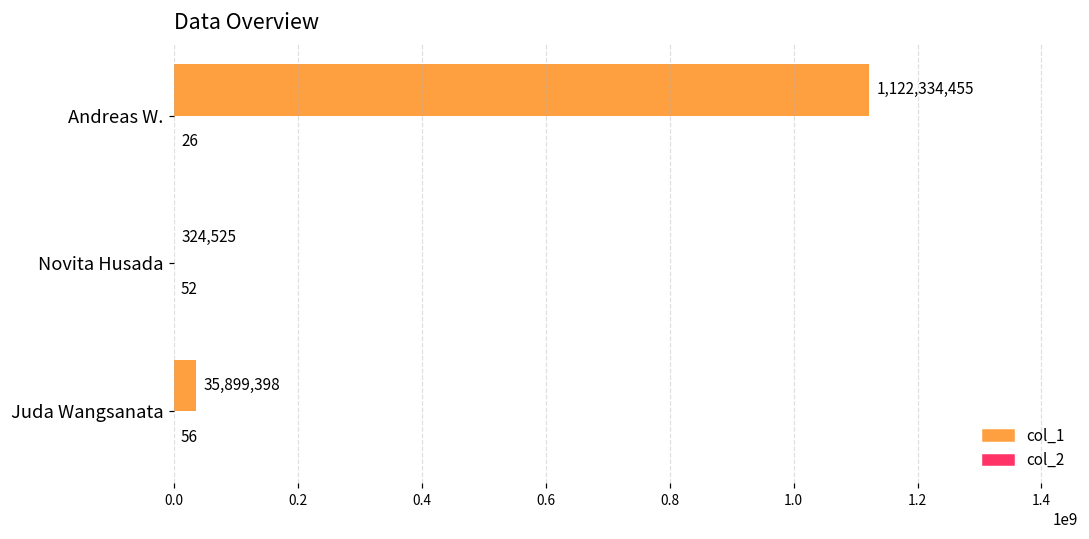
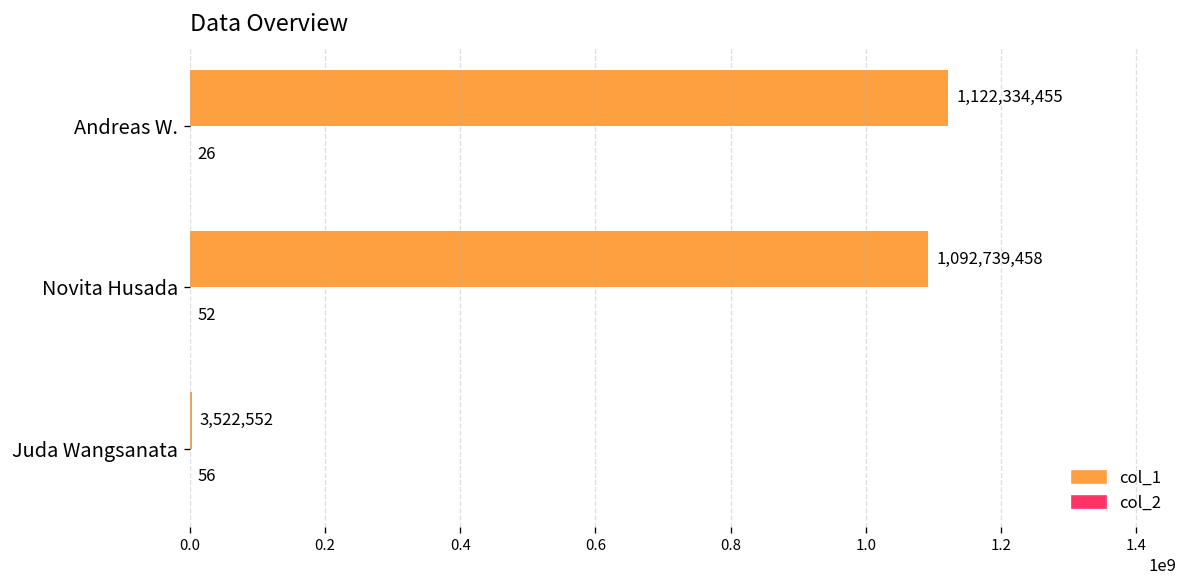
  {
    "col_1": {
      "Andreas W.": "1,122,334,455",
-     "Novita Husada": "324,525",
-     "Juda Wangsanata": "35,899,398"
+     "Novita Husada": "1,092,739,458",
+     "Juda Wangsanata": "3,522,552"
    },
    "col_2": {
      "Andreas W.": "26",
      "Novita Husada": "52",
      "Juda Wangsanata": "56"
    }
  }
